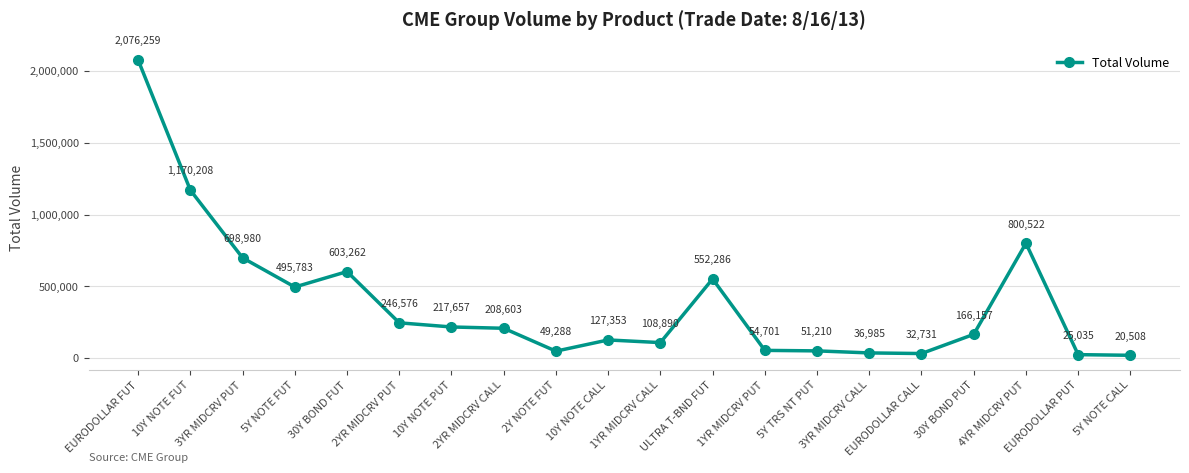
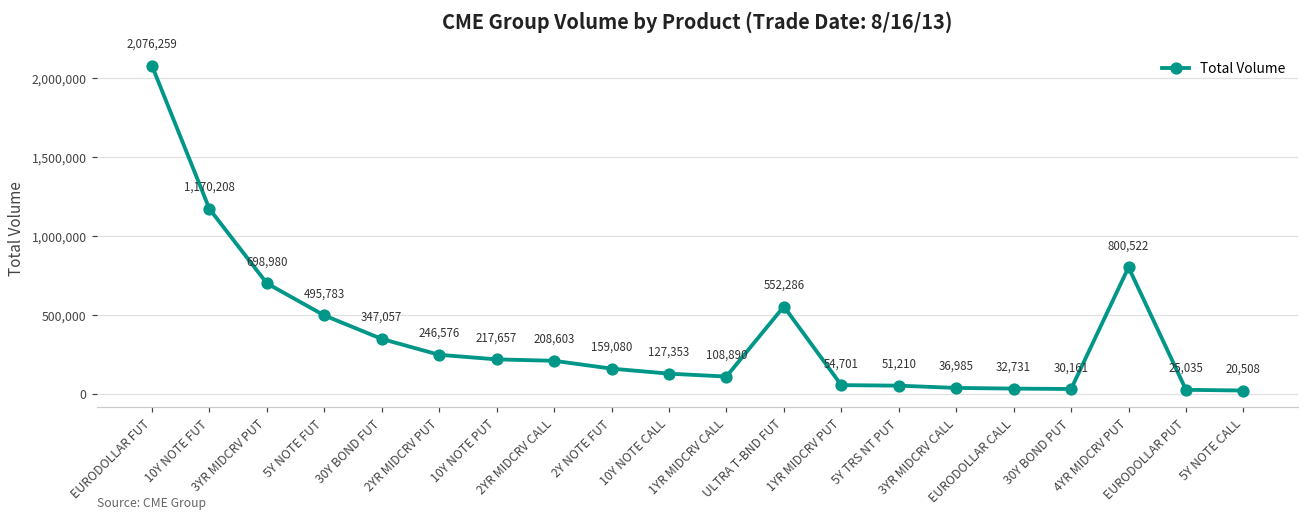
  {
    "EURODOLLAR FUT": "2,076,259",
    "10Y NOTE FUT": "1,170,208",
    "3YR MIDCRV PUT": "698,980",
    "5Y NOTE FUT": "495,783",
-   "30Y BOND FUT": "603,262",
+   "30Y BOND FUT": "347,057",
    "2YR MIDCRV PUT": "246,576",
    "10Y NOTE PUT": "217,657",
    "2YR MIDCRV CALL": "208,603",
-   "2Y NOTE FUT": "49,288",
+   "2Y NOTE FUT": "159,080",
    "10Y NOTE CALL": "127,353",
    "1YR MIDCRV CALL": "108,890",
    "ULTRA T-BND FUT": "552,286",
    "1YR MIDCRV PUT": "54,701",
    "5Y TRS NT PUT": "51,210",
    "3YR MIDCRV CALL": "36,985",
    "EURODOLLAR CALL": "32,731",
-   "30Y BOND PUT": "166,157",
+   "30Y BOND PUT": "30,161",
    "4YR MIDCRV PUT": "800,522",
    "EURODOLLAR PUT": "25,035",
    "5Y NOTE CALL": "20,508"
  }
